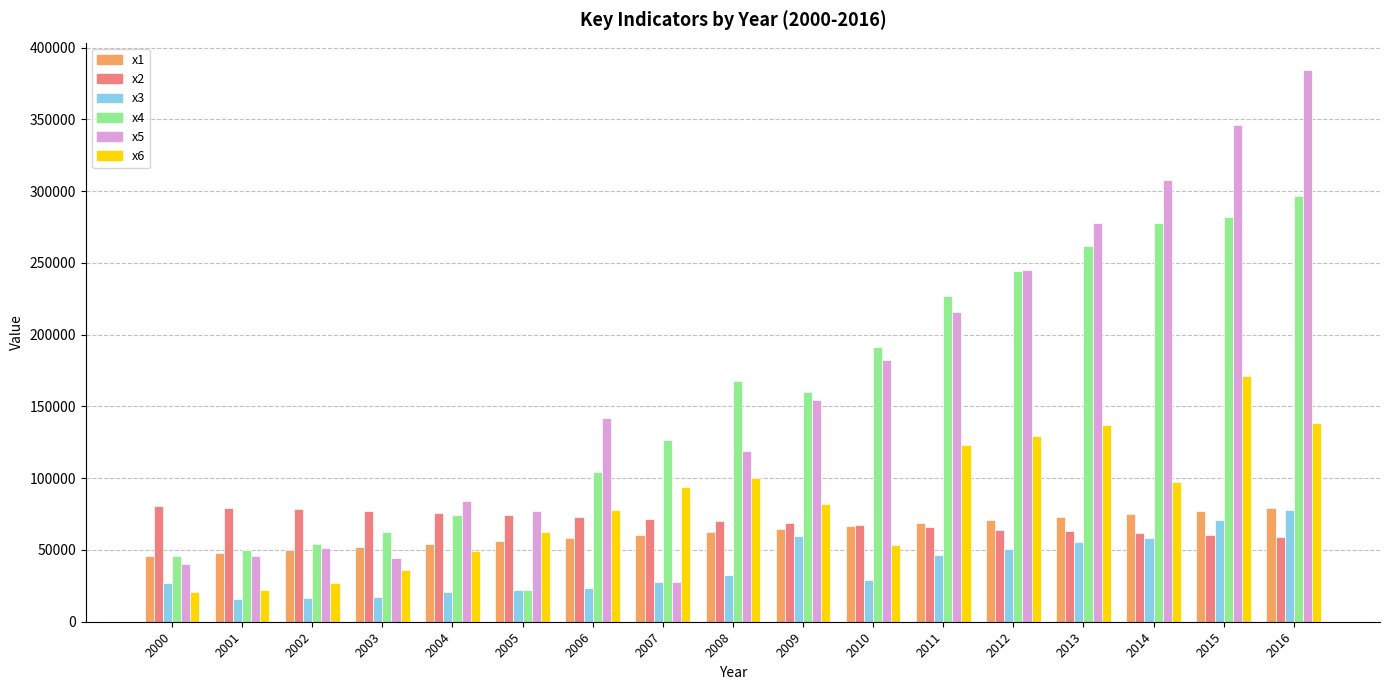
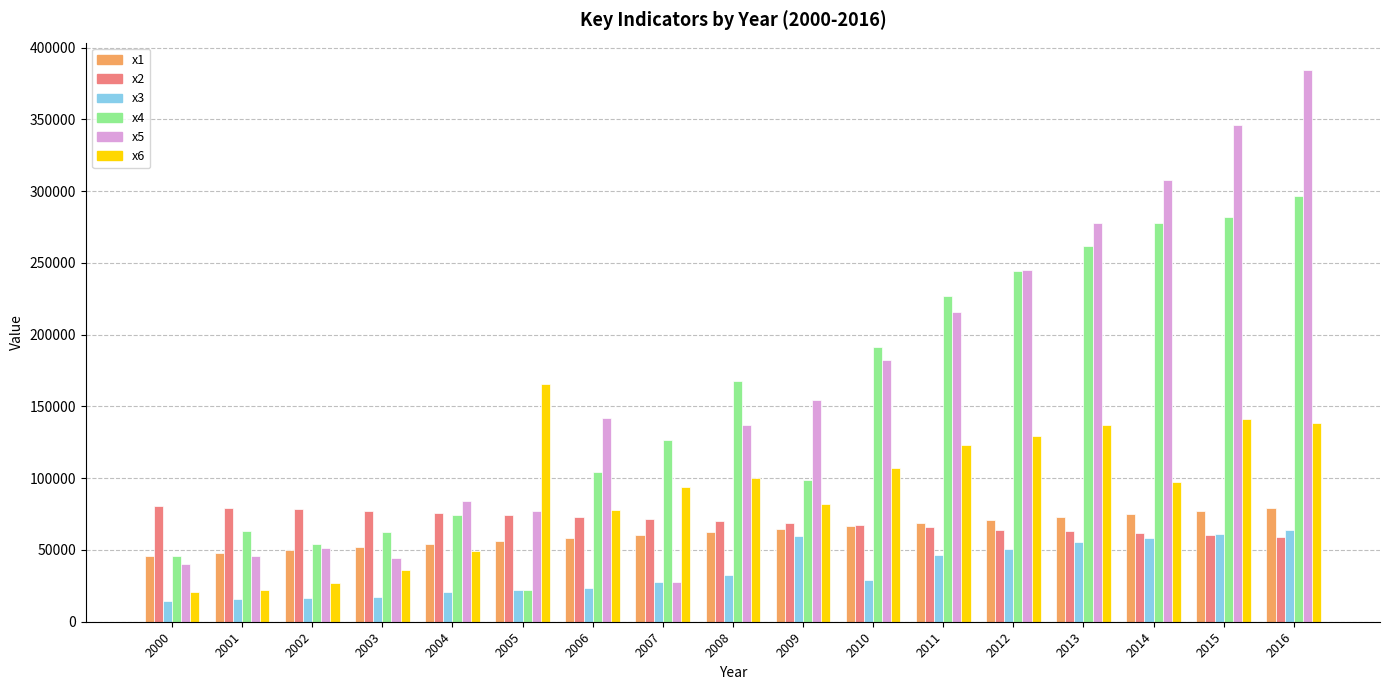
  {
    "x3": {
-     "2000": 27000,
+     "2000": 15000,
      "2001": 16000,
      "2002": 16000,
      "2003": 17000,
      "2004": 21000,
      "2005": 22000,
      "2006": 23000,
      "2007": 28000,
      "2008": 33000,
      "2009": 60000,
      "2010": 29000,
      "2011": 46000,
      "2012": 51000,
      "2013": 55000,
      "2014": 58000,
-     "2015": 71000,
-     "2016": 78000
+     "2015": 61000,
+     "2016": 64000
    },
    "x4": {
      "2000": 46000,
-     "2001": 50000,
+     "2001": 63000,
      "2002": 54000,
      "2003": 63000,
      "2004": 74000,
      "2005": 22000,
      "2006": 104000,
      "2007": 127000,
      "2008": 167000,
-     "2009": 160000,
+     "2009": 99000,
      "2010": 192000,
      "2011": 227000,
      "2012": 245000,
      "2013": 262000,
      "2014": 278000,
      "2015": 282000,
      "2016": 296000
    },
    "x5": {
      "2000": 40000,
      "2001": 46000,
      "2002": 51000,
      "2003": 45000,
      "2004": 84000,
      "2005": 77000,
      "2006": 142000,
      "2007": 27000,
-     "2008": 119000,
+     "2008": 137000,
      "2009": 155000,
      "2010": 182000,
      "2011": 216000,
      "2012": 245000,
      "2013": 278000,
      "2014": 308000,
      "2015": 346000,
      "2016": 384000
    },
    "x6": {
      "2000": 21000,
      "2001": 22000,
      "2002": 27000,
      "2003": 36000,
      "2004": 49000,
-     "2005": 63000,
+     "2005": 165000,
      "2006": 78000,
      "2007": 94000,
      "2008": 100000,
      "2009": 82000,
-     "2010": 54000,
+     "2010": 107000,
      "2011": 123000,
      "2012": 129000,
      "2013": 137000,
      "2014": 97000,
-     "2015": 171000,
+     "2015": 141000,
      "2016": 138000
    }
  }
